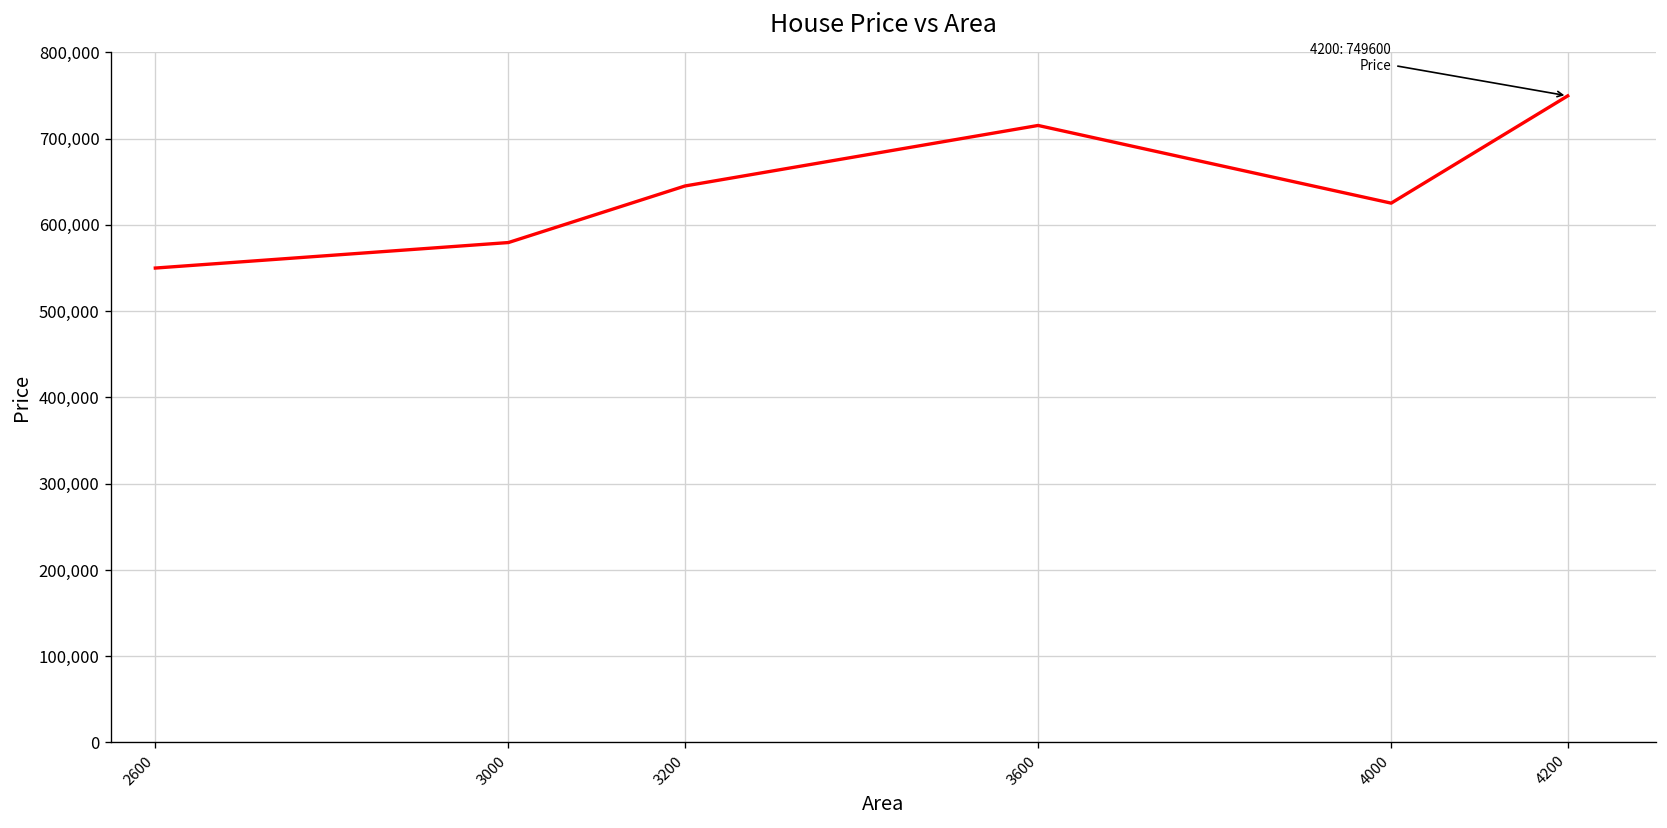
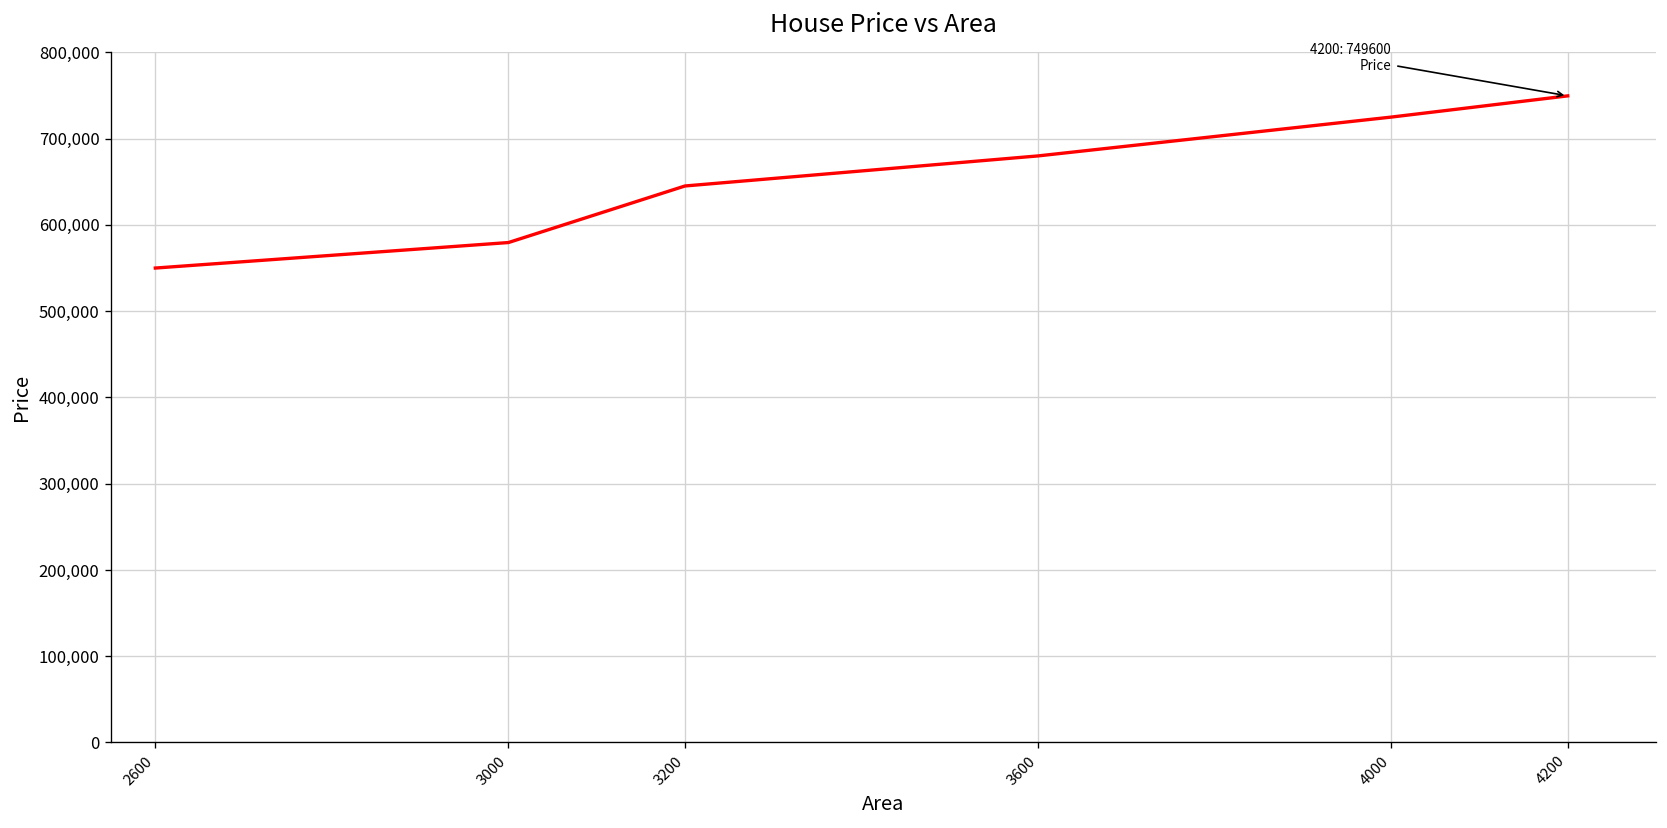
  {
    "2600": "550,000",
    "3000": "580,000",
    "3200": "650,000",
-   "3600": "720,000",
-   "4000": "630,000"
+   "3600": "680,000",
+   "4000": "730,000"
  }
